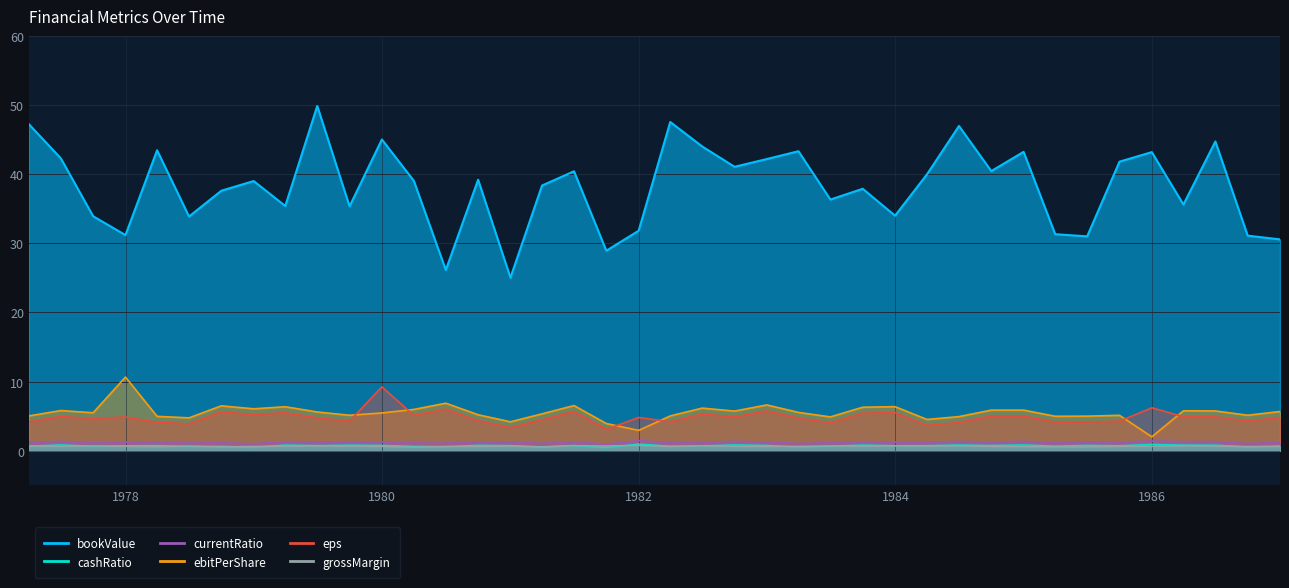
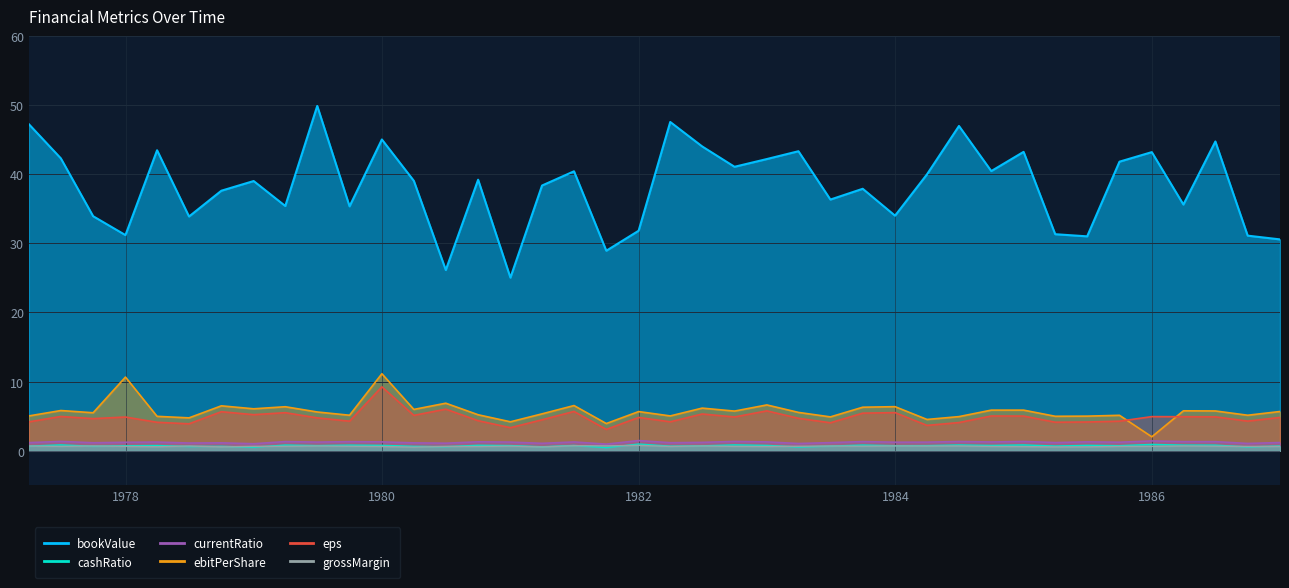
  {
    "bookValue": {
      "1978": 31,
      "1980": 45,
      "1982": 32,
      "1984": 34,
      "1986": 43
    },
    "ebitPerShare": {
      "1978": 11,
-     "1980": 5,
-     "1982": 3,
+     "1980": 11,
+     "1982": 6,
      "1984": 6,
      "1986": 2
    },
    "eps": {
      "1978": 5,
      "1980": 9,
      "1982": 5,
      "1984": 6,
-     "1986": 6
+     "1986": 5
    }
  }
